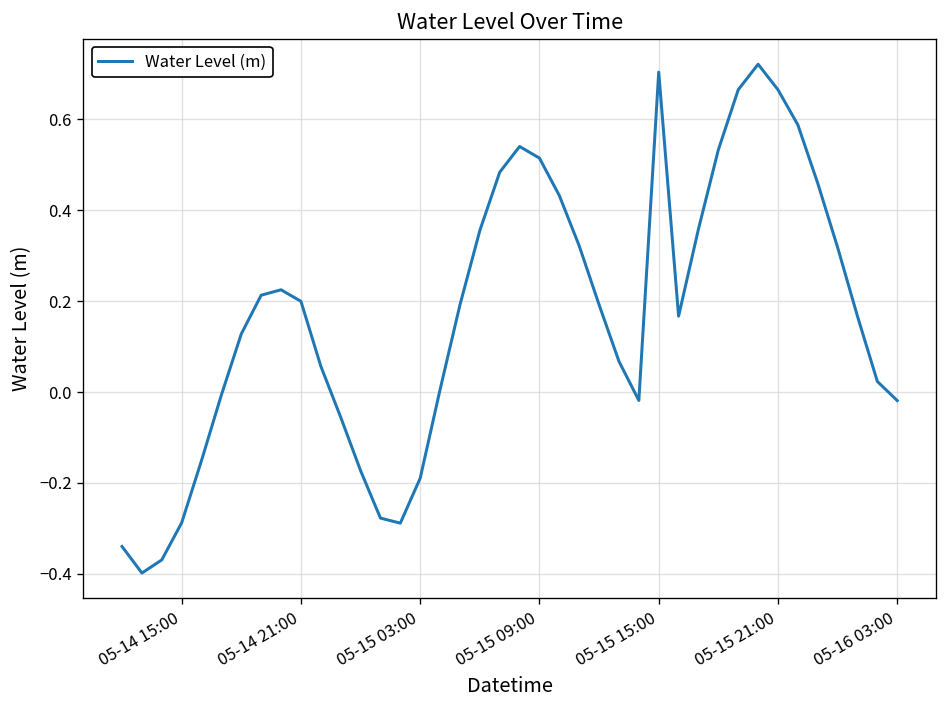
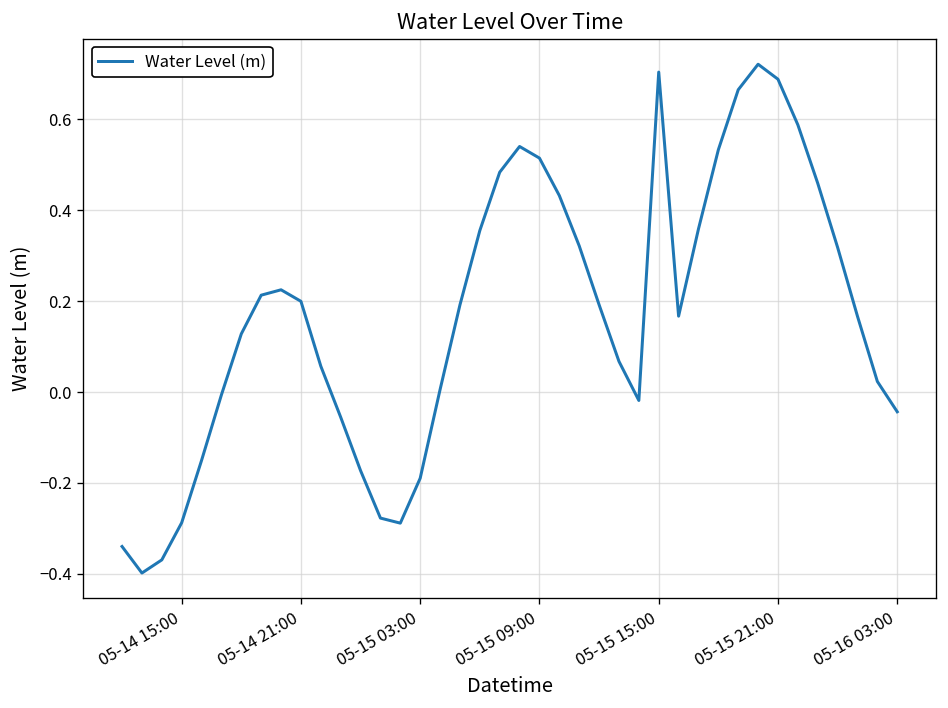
  {
    "05-14 15:00": -0.29,
    "05-14 21:00": 0.20,
    "05-15 03:00": -0.19,
    "05-15 09:00": 0.51,
    "05-15 15:00": 0.70,
-   "05-15 21:00": 0.66,
-   "05-16 03:00": -0.02
+   "05-15 21:00": 0.69,
+   "05-16 03:00": -0.04
  }
